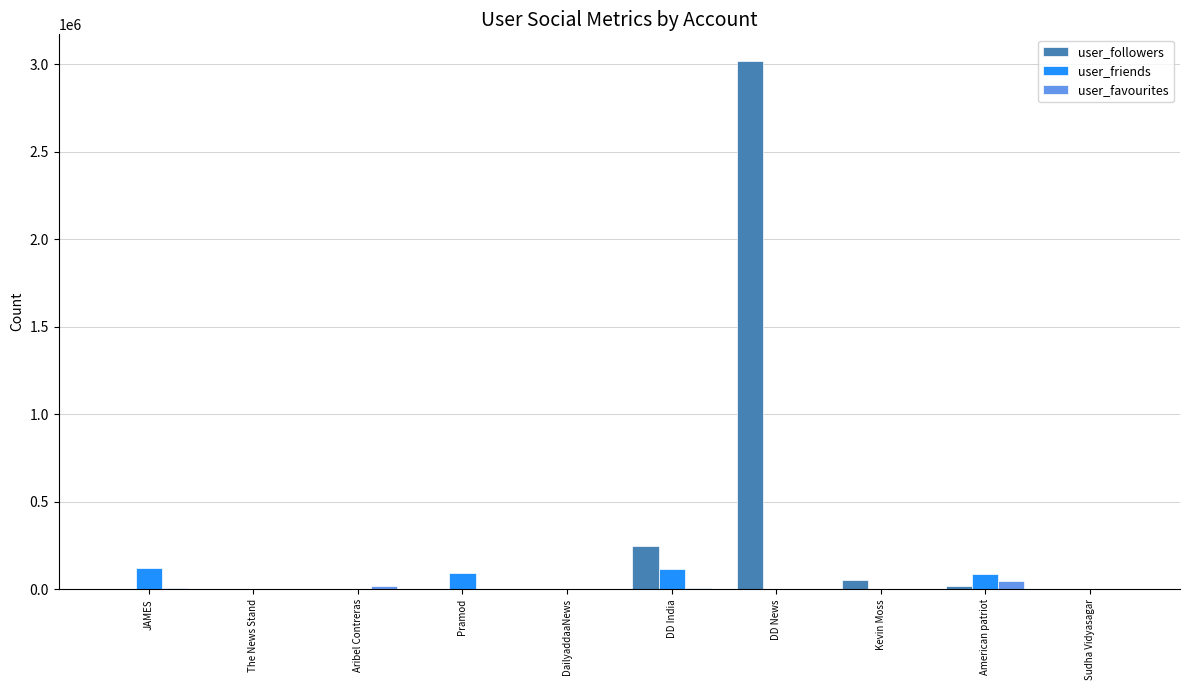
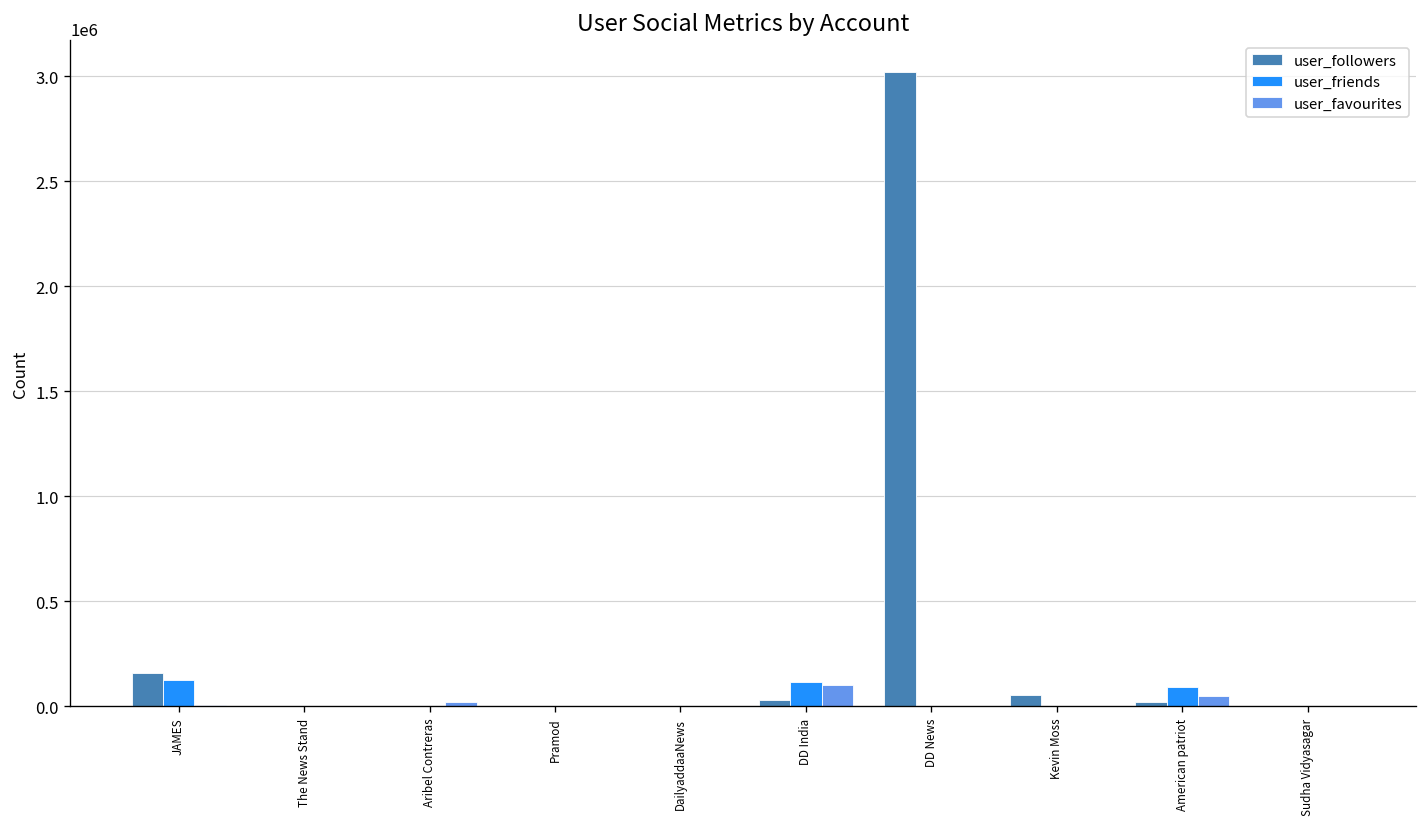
  {
    "user_followers": {
-     "JAMES": 0,
-     "DD India": 240000,
+     "JAMES": 160000,
+     "DD India": 30000,
      "DD News": 3020000,
      "Kevin Moss": 50000,
      "American patriot": 20000
    },
    "user_friends": {
      "JAMES": 120000,
-     "Pramod": 90000,
+     "Pramod": 0,
      "DD India": 110000,
      "American patriot": 90000
    },
    "user_favourites": {
      "Aribel Contreras": 20000,
-     "DD India": 10000,
+     "DD India": 100000,
      "American patriot": 50000
    }
  }
